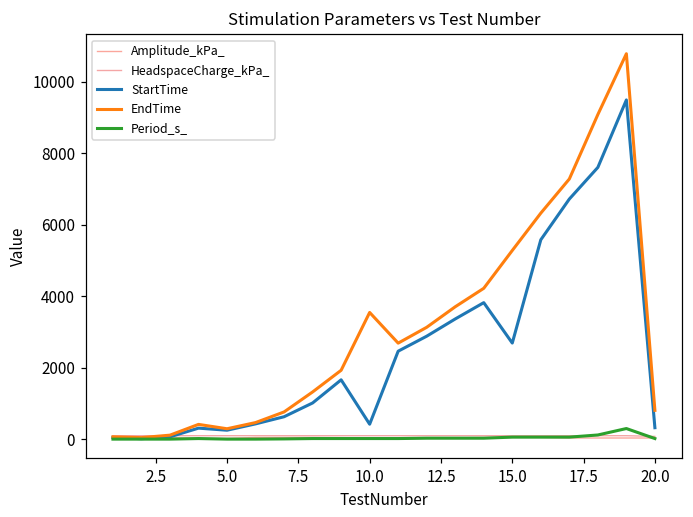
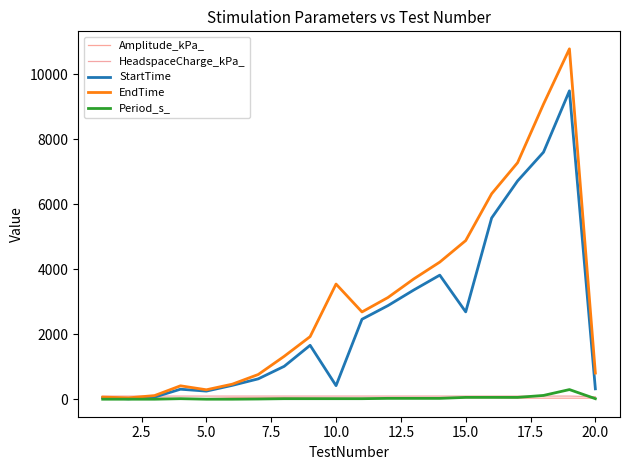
  {
    "StartTime": {
      "10.0": 400,
      "15.0": 2700,
      "20.0": 300
    },
    "EndTime": {
      "10.0": 3500,
-     "15.0": 5300,
+     "15.0": 4900,
      "20.0": 800
    }
  }
